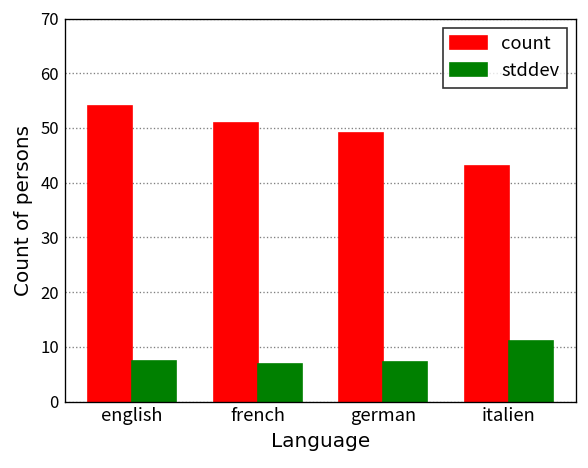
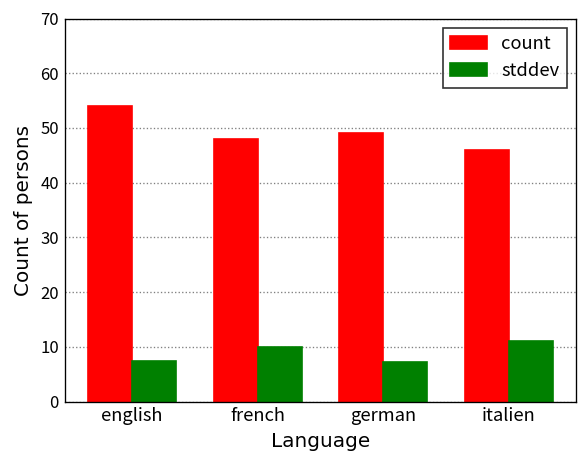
  {
    "count": {
      "english": 54,
-     "french": 51,
+     "french": 48,
      "german": 49,
-     "italien": 43
+     "italien": 46
    },
    "stddev": {
      "english": 7,
-     "french": 7,
+     "french": 10,
      "german": 7,
      "italien": 11
    }
  }
